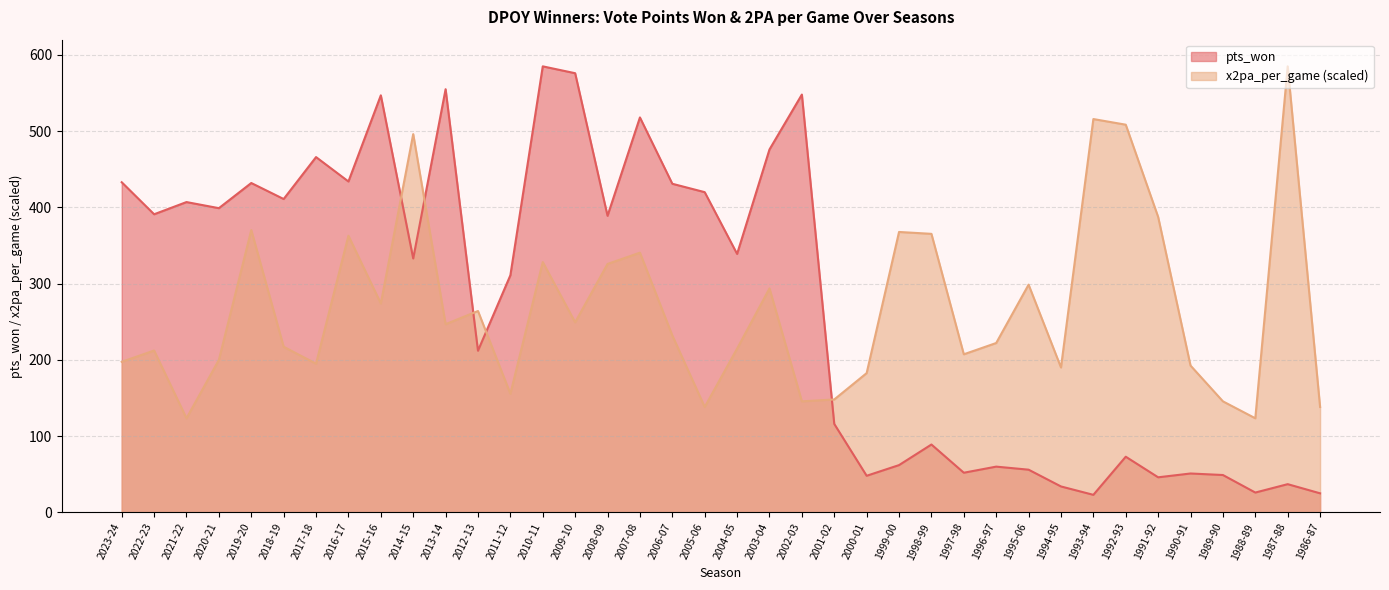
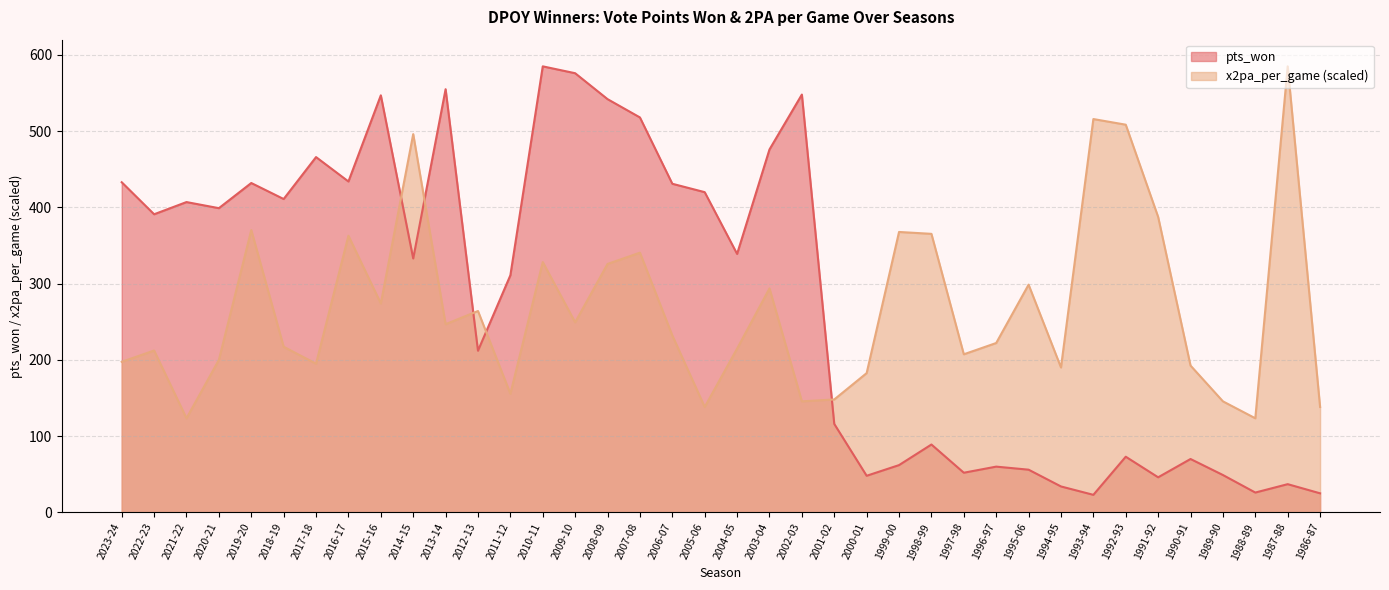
  {
    "pts_won": {
      "2023-24": 430,
      "2022-23": 390,
      "2021-22": 410,
      "2020-21": 400,
      "2019-20": 430,
      "2018-19": 410,
      "2017-18": 470,
      "2016-17": 430,
      "2015-16": 550,
      "2014-15": 330,
      "2013-14": 560,
      "2012-13": 210,
      "2011-12": 310,
      "2010-11": 590,
      "2009-10": 580,
-     "2008-09": 390,
+     "2008-09": 540,
      "2007-08": 520,
      "2006-07": 430,
      "2005-06": 420,
      "2004-05": 340,
      "2003-04": 480,
      "2002-03": 550,
      "2001-02": 120,
      "2000-01": 50,
      "1999-00": 60,
      "1998-99": 90,
      "1997-98": 50,
      "1996-97": 60,
      "1995-06": 60,
      "1994-95": 30,
      "1993-94": 20,
      "1992-93": 70,
      "1991-92": 50,
-     "1990-91": 50,
+     "1990-91": 70,
      "1989-90": 50,
      "1988-89": 30,
      "1987-88": 40,
      "1986-87": 30
    },
    "x2pa_per_game (scaled)": {
      "2023-24": 200,
      "2022-23": 210,
      "2021-22": 120,
      "2020-21": 200,
      "2019-20": 370,
      "2018-19": 220,
      "2017-18": 200,
      "2016-17": 360,
      "2015-16": 270,
      "2014-15": 500,
      "2013-14": 250,
      "2012-13": 260,
      "2011-12": 160,
      "2010-11": 330,
      "2009-10": 250,
      "2008-09": 330,
      "2007-08": 340,
      "2006-07": 230,
      "2005-06": 140,
      "2004-05": 210,
      "2003-04": 290,
      "2002-03": 150,
      "2001-02": 150,
      "2000-01": 180,
      "1999-00": 370,
      "1998-99": 370,
      "1997-98": 210,
      "1996-97": 220,
      "1995-06": 300,
      "1994-95": 190,
      "1993-94": 520,
      "1992-93": 510,
      "1991-92": 390,
      "1990-91": 190,
      "1989-90": 150,
      "1988-89": 120,
      "1986-87": 140
    }
  }
